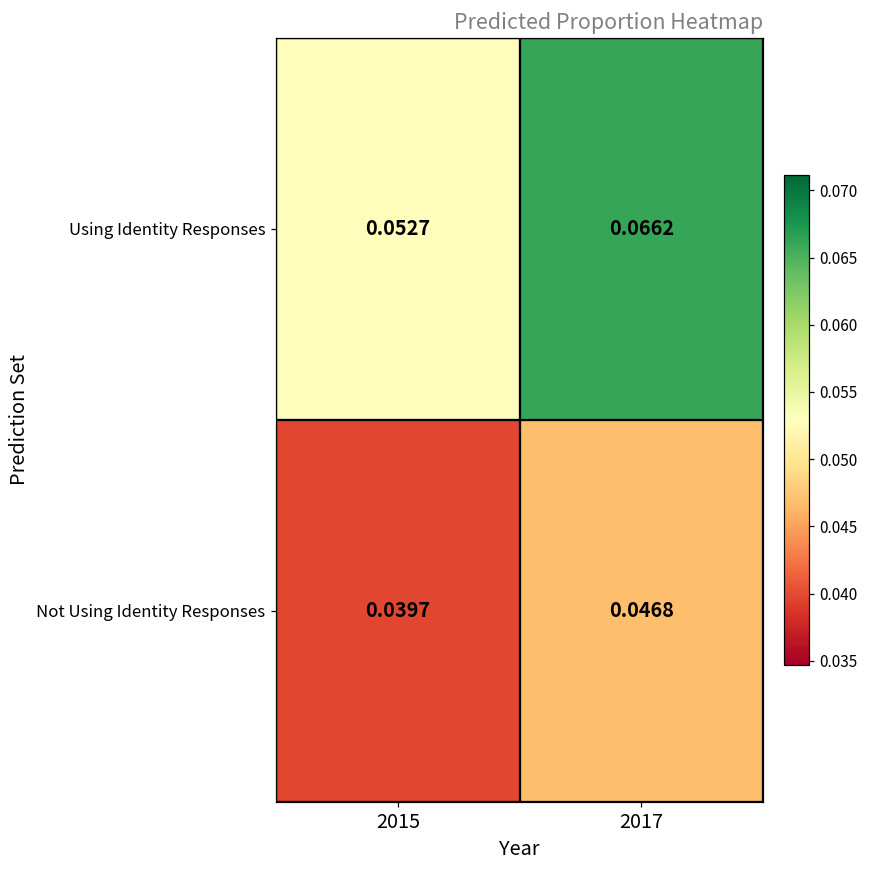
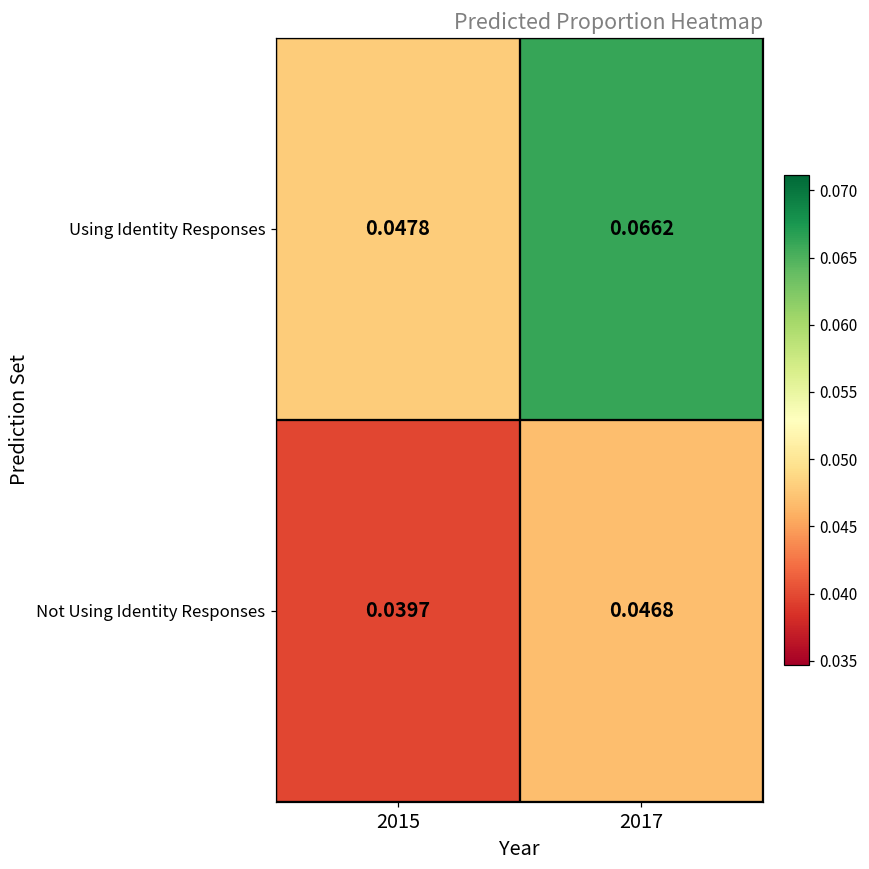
  {
    "Using Identity Responses": {
-     "2015": 0.0527,
+     "2015": 0.0478,
      "2017": 0.0662
    },
    "Not Using Identity Responses": {
      "2015": 0.0397,
      "2017": 0.0468
    }
  }
